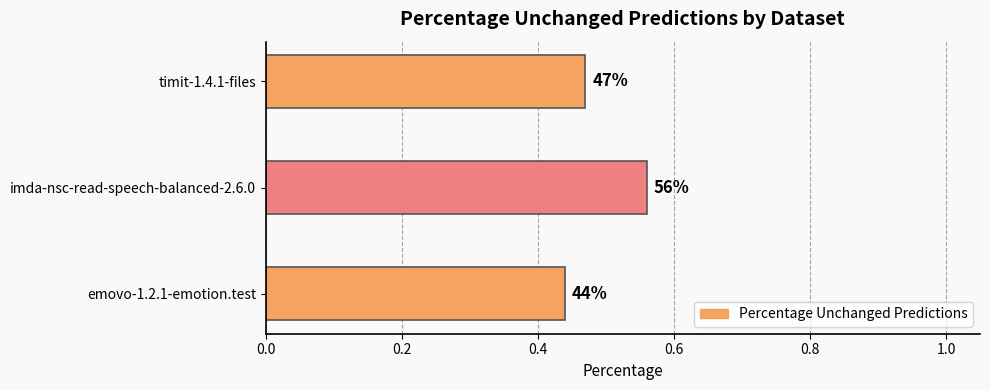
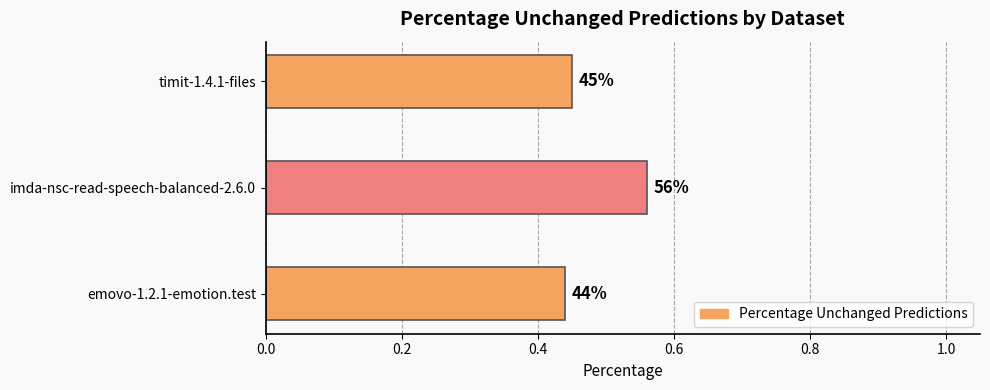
  {
-   "timit-1.4.1-files": "47%",
+   "timit-1.4.1-files": "45%",
    "imda-nsc-read-speech-balanced-2.6.0": "56%",
    "emovo-1.2.1-emotion.test": "44%"
  }
